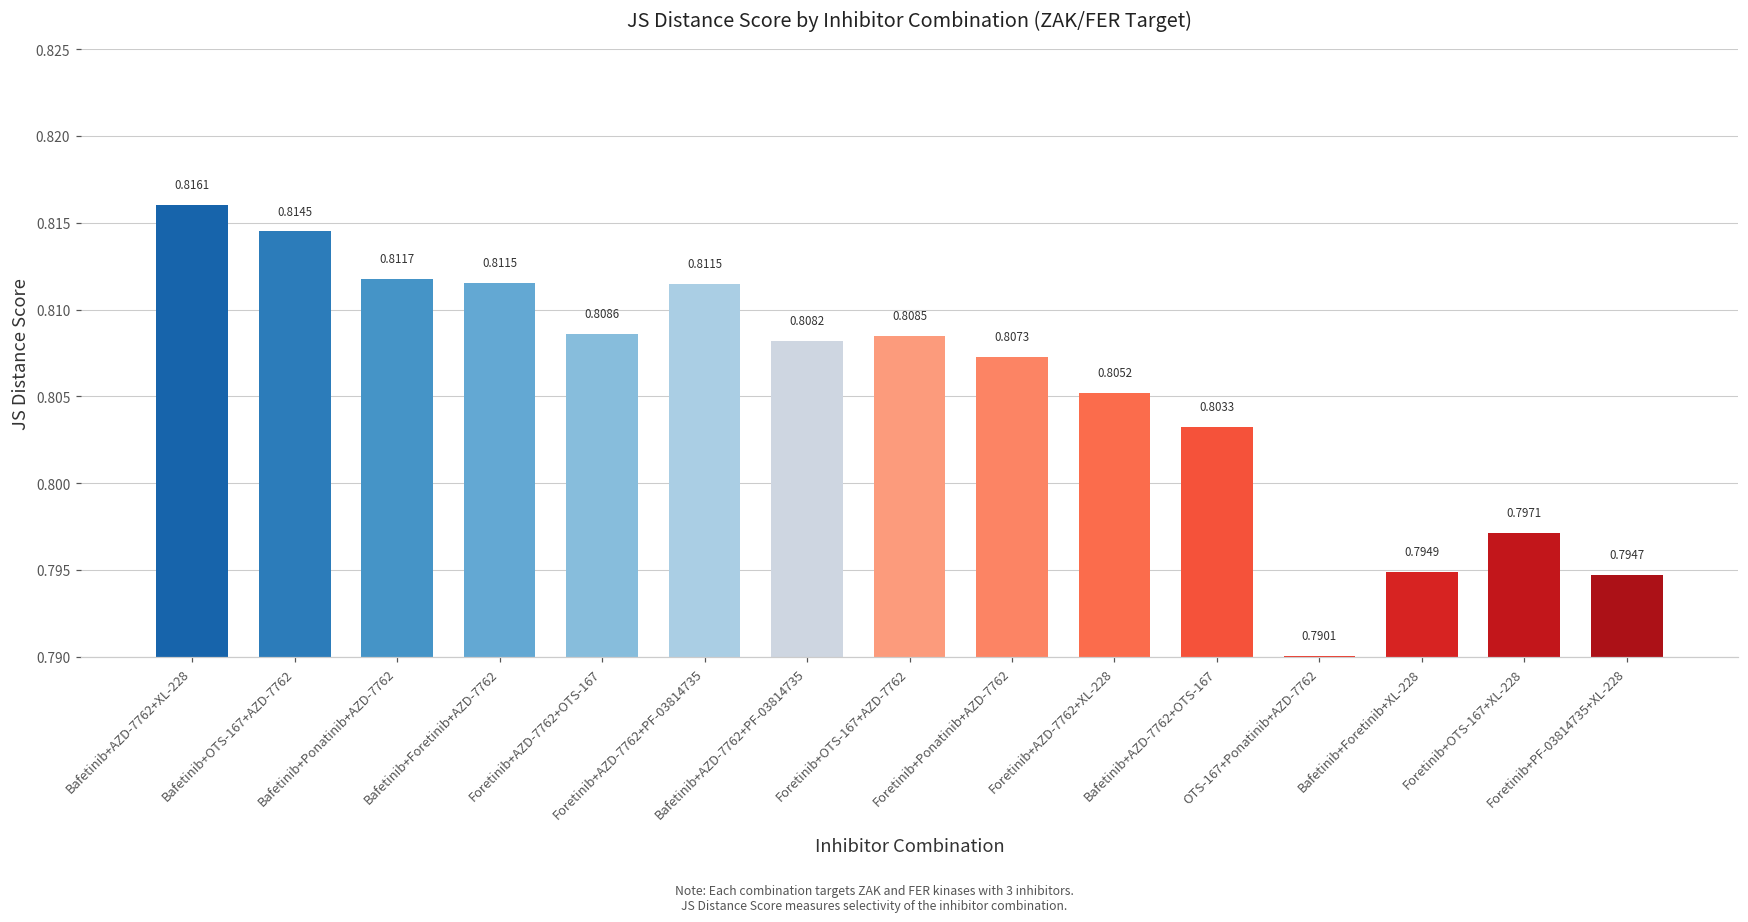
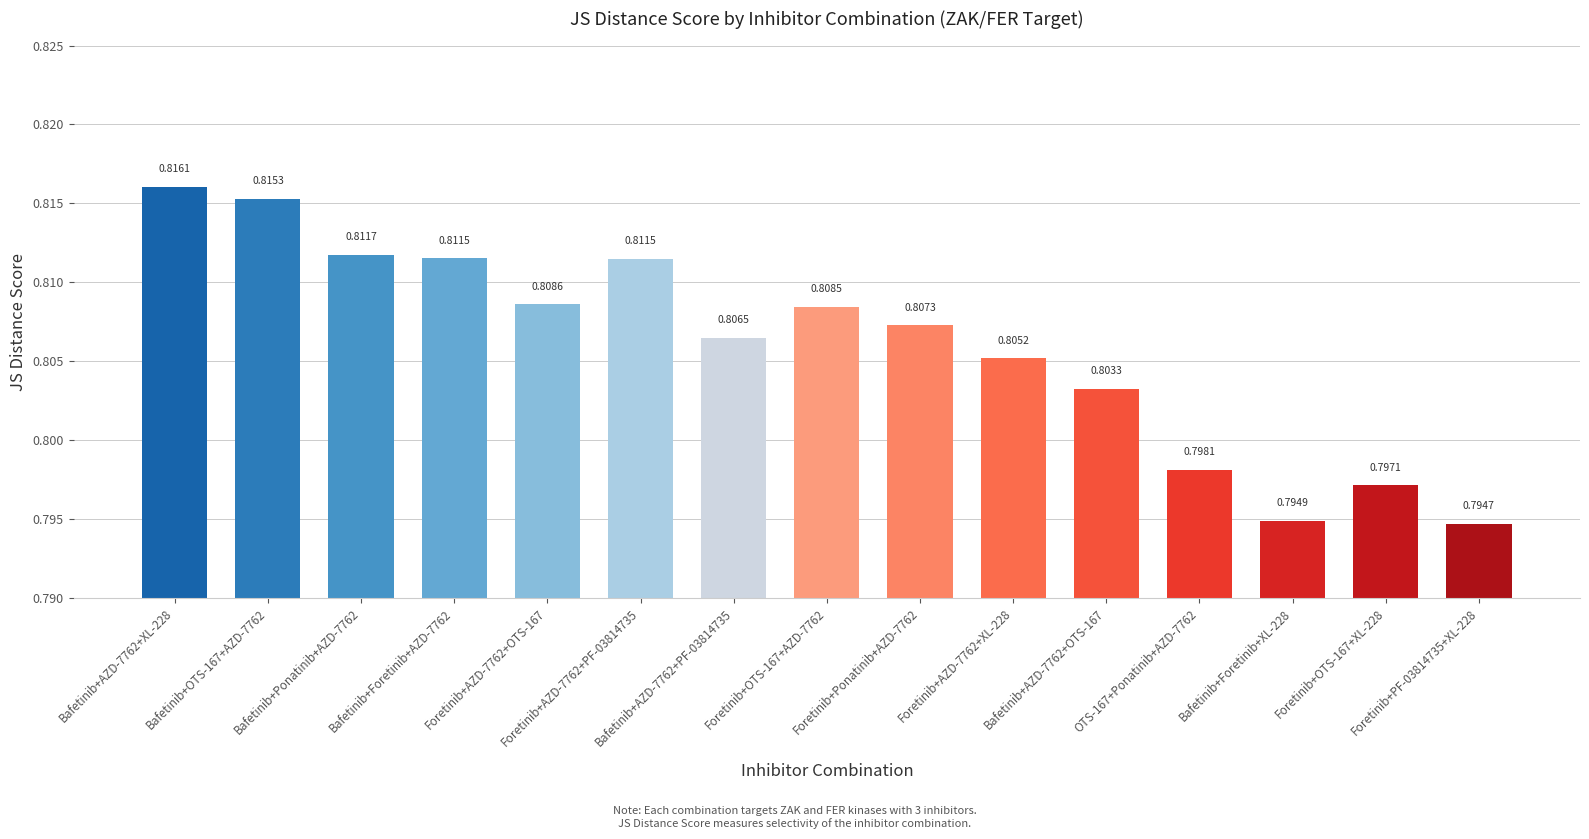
  {
    "Bafetinib+AZD-7762+XL-228": 0.8161,
-   "Bafetinib+OTS-167+AZD-7762": 0.8145,
+   "Bafetinib+OTS-167+AZD-7762": 0.8153,
    "Bafetinib+Ponatinib+AZD-7762": 0.8117,
    "Bafetinib+Foretinib+AZD-7762": 0.8115,
    "Foretinib+AZD-7762+OTS-167": 0.8086,
    "Foretinib+AZD-7762+PF-03814735": 0.8115,
-   "Bafetinib+AZD-7762+PF-03814735": 0.8082,
+   "Bafetinib+AZD-7762+PF-03814735": 0.8065,
    "Foretinib+OTS-167+AZD-7762": 0.8085,
    "Foretinib+Ponatinib+AZD-7762": 0.8073,
    "Foretinib+AZD-7762+XL-228": 0.8052,
    "Bafetinib+AZD-7762+OTS-167": 0.8033,
-   "OTS-167+Ponatinib+AZD-7762": 0.7901,
+   "OTS-167+Ponatinib+AZD-7762": 0.7981,
    "Bafetinib+Foretinib+XL-228": 0.7949,
    "Foretinib+OTS-167+XL-228": 0.7971,
    "Foretinib+PF-03814735+XL-228": 0.7947
  }
